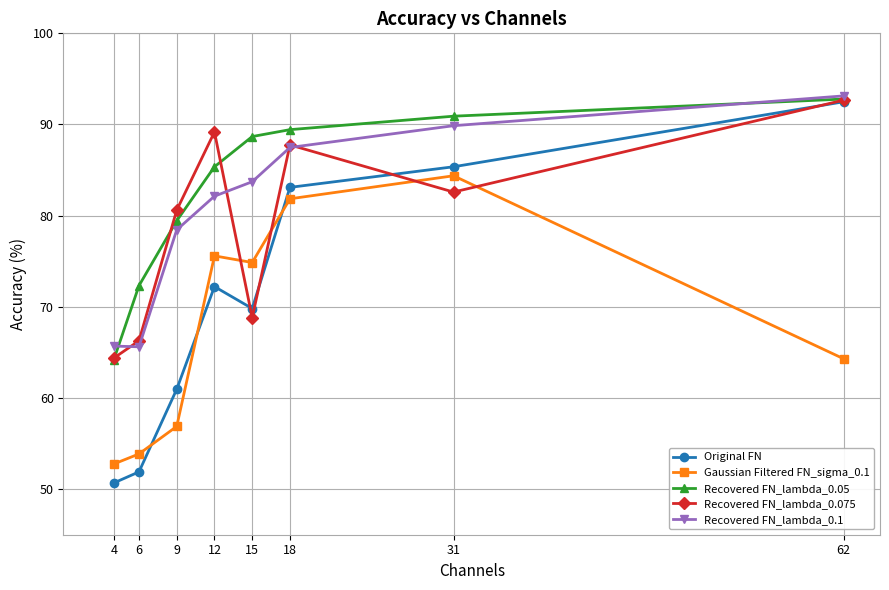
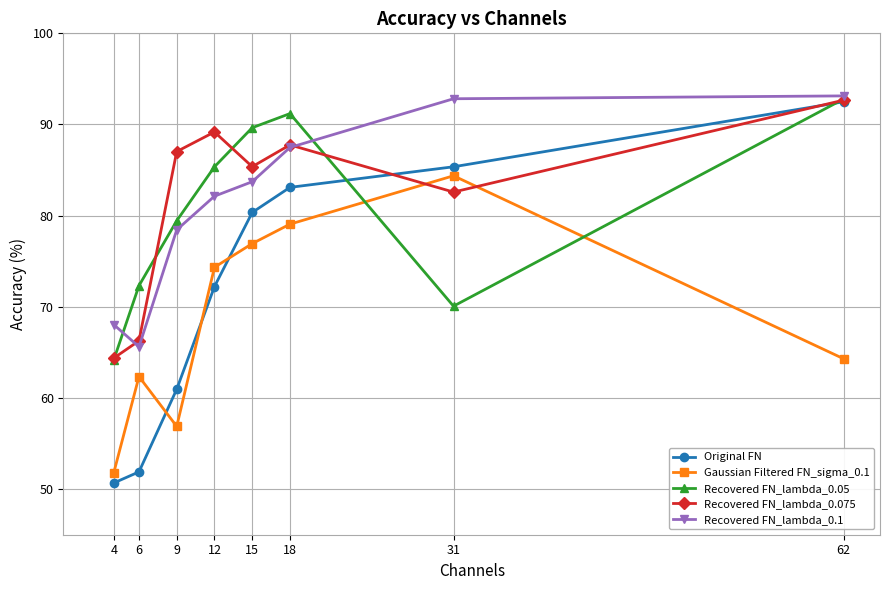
  {
    "Original FN": {
      "4": 51,
      "6": 52,
      "9": 61,
      "12": 72,
-     "15": 70,
+     "15": 80,
      "18": 83,
      "31": 85
    },
    "Gaussian Filtered FN_sigma_0.1": {
-     "4": 53,
-     "6": 54,
+     "4": 52,
+     "6": 62,
      "9": 57,
-     "12": 76,
-     "15": 75,
-     "18": 82,
+     "12": 74,
+     "15": 77,
+     "18": 79,
      "31": 84,
      "62": 64
    },
    "Recovered FN_lambda_0.05": {
      "6": 72,
      "9": 79,
      "12": 85,
-     "15": 89,
-     "18": 89,
-     "31": 91
+     "15": 90,
+     "18": 91,
+     "31": 70
    },
    "Recovered FN_lambda_0.075": {
      "6": 66,
-     "9": 81,
+     "9": 87,
      "12": 89,
-     "15": 69,
+     "15": 85,
      "18": 88,
      "31": 83
    },
    "Recovered FN_lambda_0.1": {
-     "4": 66,
+     "4": 68,
      "6": 66,
      "9": 78,
      "12": 82,
      "15": 84,
      "18": 87,
-     "31": 90,
+     "31": 93,
      "62": 93
    }
  }
